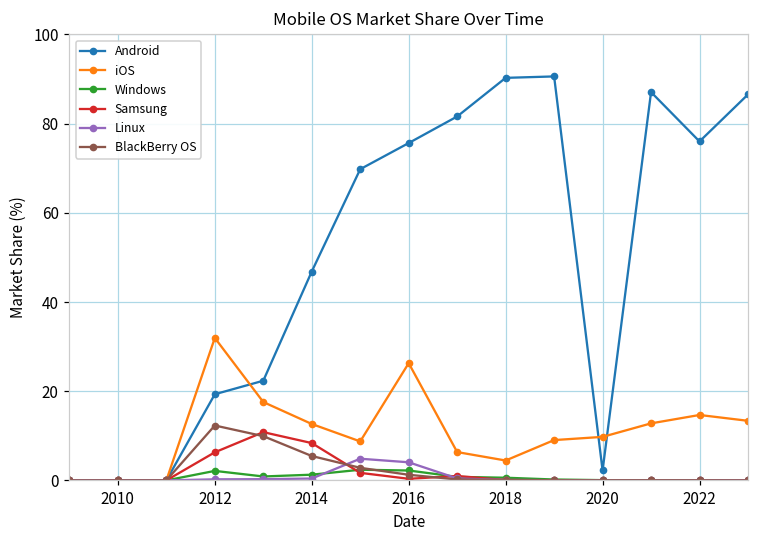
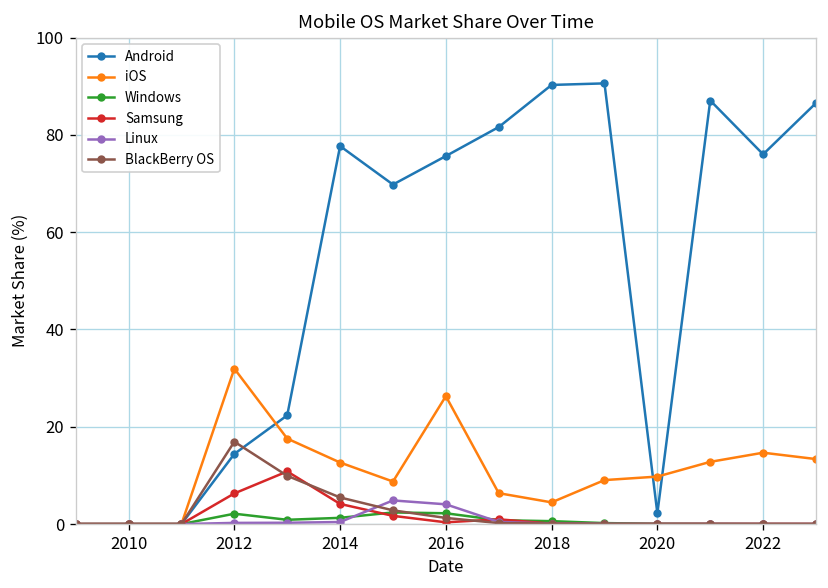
  {
    "Android": {
-     "2012": 19,
-     "2014": 47,
+     "2012": 14,
+     "2014": 78,
      "2016": 76,
      "2018": 90,
      "2020": 2,
      "2022": 76
    },
    "iOS": {
      "2012": 32,
      "2014": 13,
      "2016": 26,
      "2018": 4,
      "2020": 10,
      "2022": 15
    },
    "Windows": {
      "2012": 2,
      "2014": 1,
      "2016": 2
    },
    "Samsung": {
      "2012": 6,
-     "2014": 8,
+     "2014": 4,
      "2016": 0
    },
    "Linux": {
      "2012": 0,
      "2014": 0,
      "2016": 4
    },
    "BlackBerry OS": {
-     "2012": 12,
+     "2012": 17,
      "2014": 5,
      "2016": 1
    }
  }
